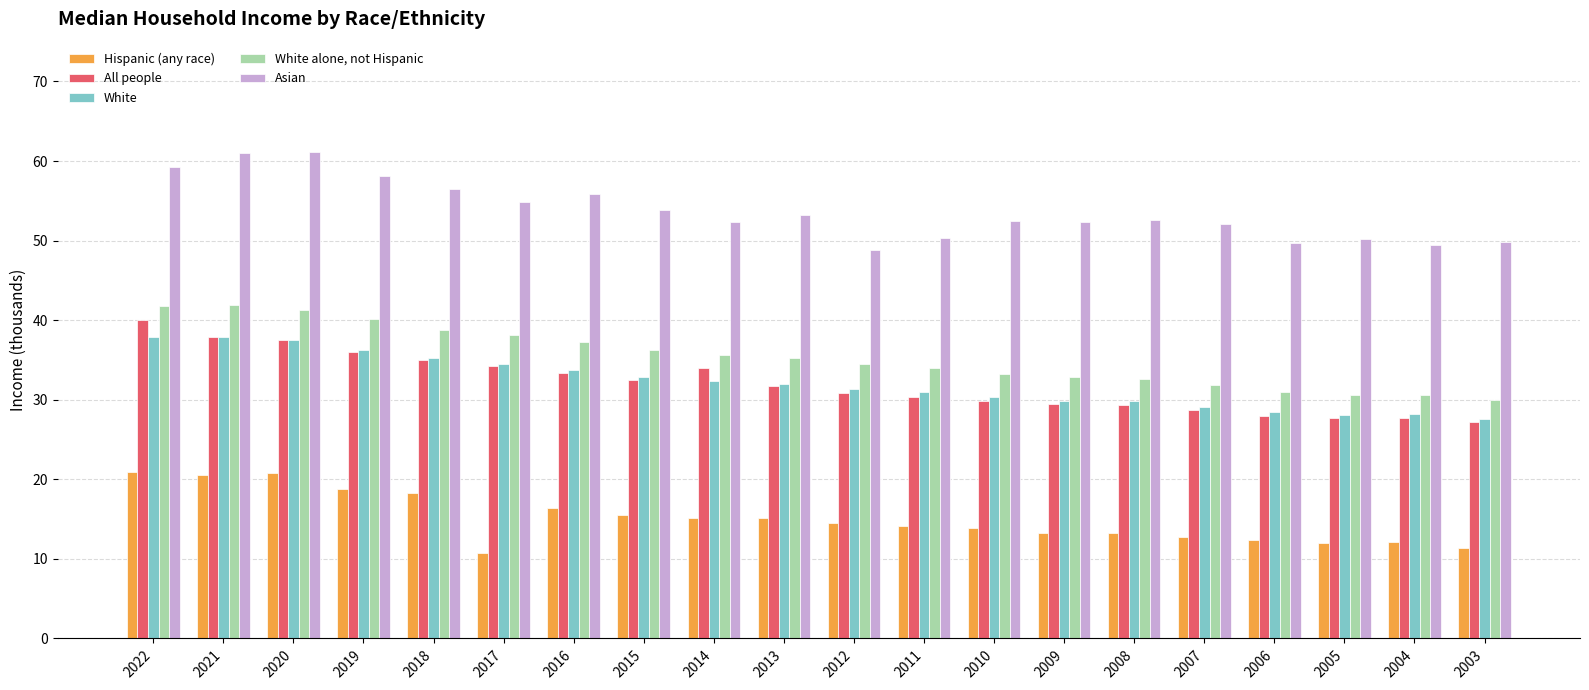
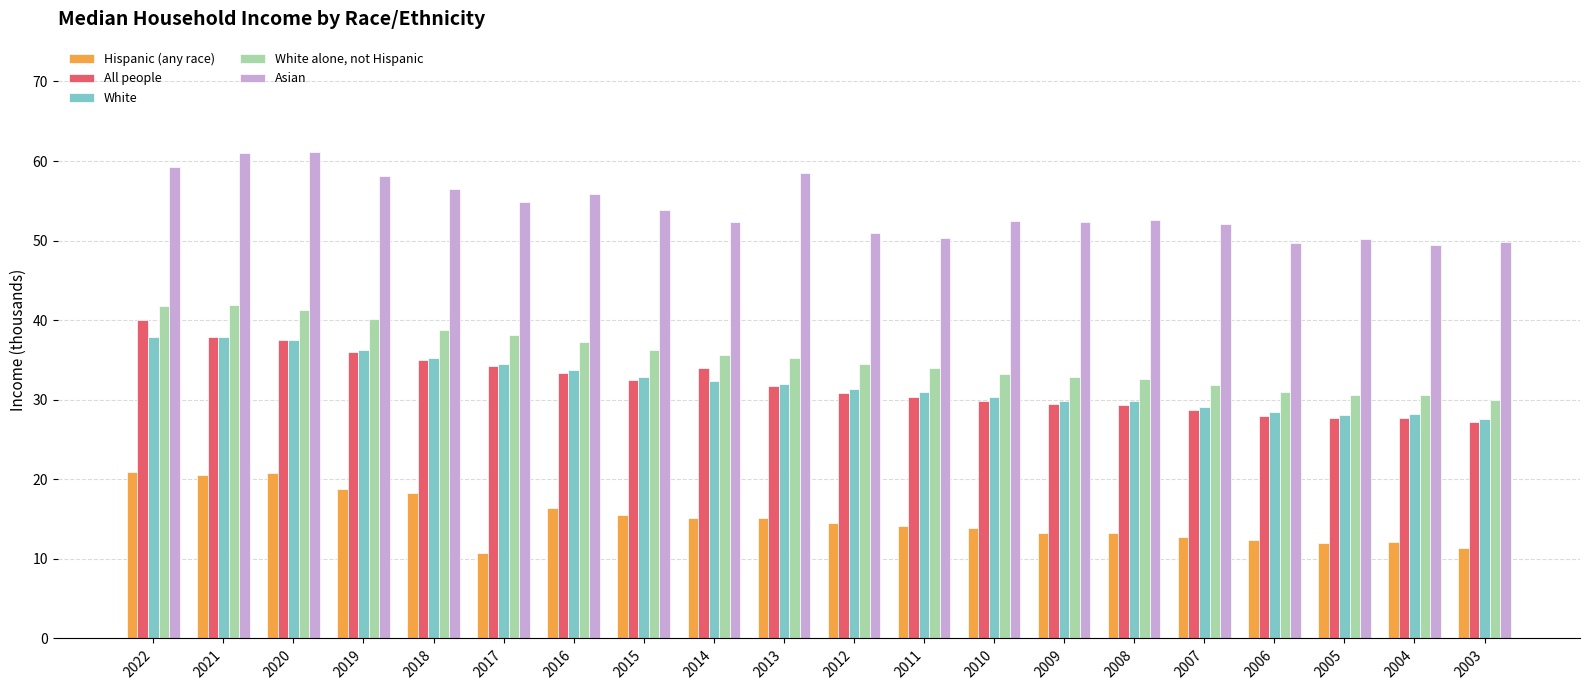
  {
    "Hispanic (any race)": {
      "2022": 21,
      "2021": 21,
      "2020": 21,
      "2019": 19,
      "2018": 18,
      "2017": 11,
      "2016": 16,
      "2015": 16,
      "2014": 15,
      "2013": 15,
      "2012": 15,
      "2011": 14,
      "2010": 14,
      "2009": 13,
      "2008": 13,
      "2007": 13,
      "2006": 12,
      "2005": 12,
      "2004": 12,
      "2003": 11
    },
    "All people": {
      "2022": 40,
      "2021": 38,
      "2020": 38,
      "2019": 36,
      "2018": 35,
      "2017": 34,
      "2016": 33,
      "2015": 33,
      "2014": 34,
      "2013": 32,
      "2012": 31,
      "2011": 30,
      "2010": 30,
      "2009": 30,
      "2008": 29,
      "2007": 29,
      "2006": 28,
      "2005": 28,
      "2004": 28,
      "2003": 27
    },
    "Asian": {
      "2022": 59,
      "2021": 61,
      "2020": 61,
      "2019": 58,
      "2018": 57,
      "2017": 55,
      "2016": 56,
      "2015": 54,
      "2014": 52,
-     "2013": 53,
-     "2012": 49,
+     "2013": 59,
+     "2012": 51,
      "2011": 50,
      "2010": 52,
      "2009": 52,
      "2008": 53,
      "2007": 52,
      "2006": 50,
      "2005": 50,
      "2004": 49,
      "2003": 50
    }
  }
